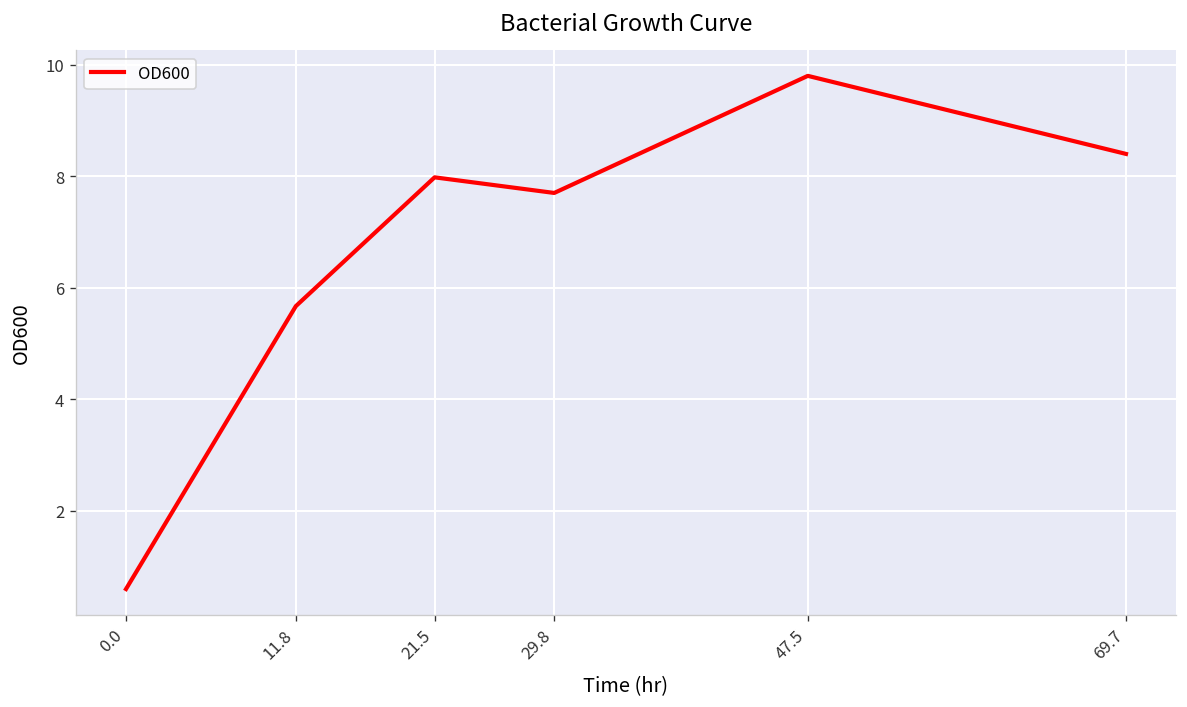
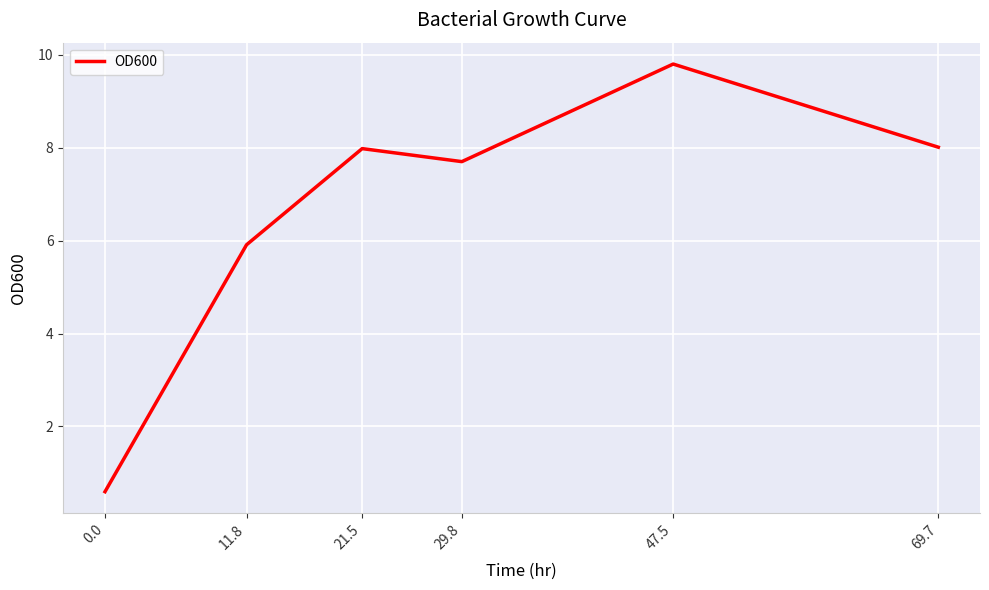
  {
    "0.0": 0.6,
-   "11.8": 5.7,
+   "11.8": 5.9,
    "21.5": 8.0,
    "29.8": 7.7,
    "47.5": 9.8,
-   "69.7": 8.4
+   "69.7": 8.0
  }
